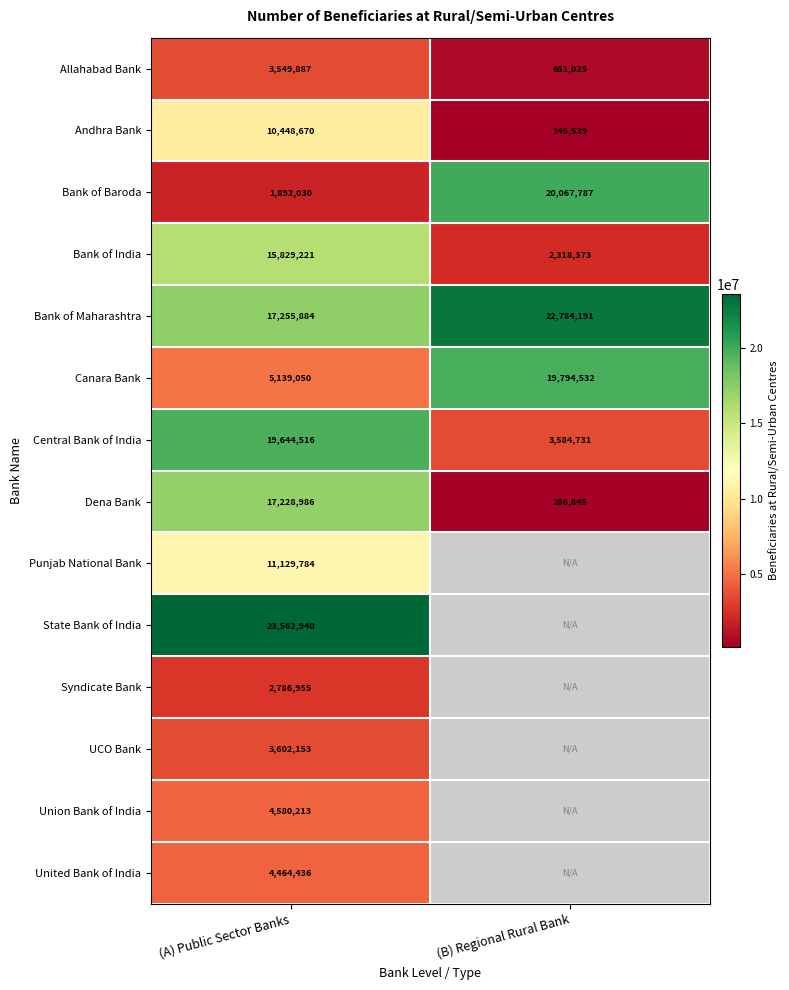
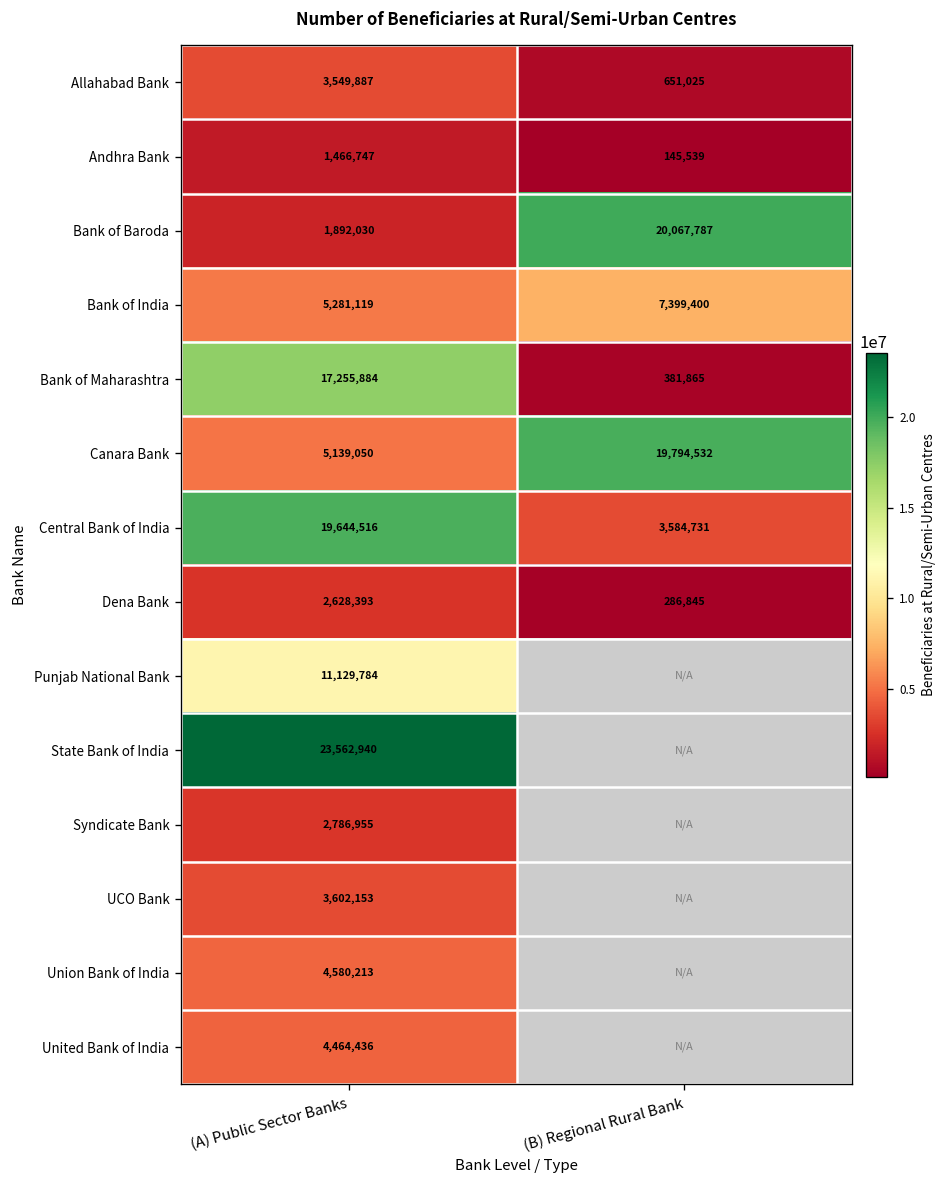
  {
    "Allahabad Bank": {
      "(A) Public Sector Banks": "3,549,887",
      "(B) Regional Rural Bank": "651,025"
    },
    "Andhra Bank": {
-     "(A) Public Sector Banks": "10,448,670",
+     "(A) Public Sector Banks": "1,466,747",
      "(B) Regional Rural Bank": "145,539"
    },
    "Bank of Baroda": {
      "(A) Public Sector Banks": "1,892,030",
      "(B) Regional Rural Bank": "20,067,787"
    },
    "Bank of India": {
-     "(A) Public Sector Banks": "15,829,221",
-     "(B) Regional Rural Bank": "2,318,373"
+     "(A) Public Sector Banks": "5,281,119",
+     "(B) Regional Rural Bank": "7,399,400"
    },
    "Bank of Maharashtra": {
      "(A) Public Sector Banks": "17,255,884",
-     "(B) Regional Rural Bank": "22,784,191"
+     "(B) Regional Rural Bank": "381,865"
    },
    "Canara Bank": {
      "(A) Public Sector Banks": "5,139,050",
      "(B) Regional Rural Bank": "19,794,532"
    },
    "Central Bank of India": {
      "(A) Public Sector Banks": "19,644,516",
      "(B) Regional Rural Bank": "3,584,731"
    },
    "Dena Bank": {
-     "(A) Public Sector Banks": "17,228,986",
+     "(A) Public Sector Banks": "2,628,393",
      "(B) Regional Rural Bank": "286,845"
    },
    "Punjab National Bank": {
      "(A) Public Sector Banks": "11,129,784"
    },
    "State Bank of India": {
      "(A) Public Sector Banks": "23,562,940"
    },
    "Syndicate Bank": {
      "(A) Public Sector Banks": "2,786,955"
    },
    "UCO Bank": {
      "(A) Public Sector Banks": "3,602,153"
    },
    "Union Bank of India": {
      "(A) Public Sector Banks": "4,580,213"
    },
    "United Bank of India": {
      "(A) Public Sector Banks": "4,464,436"
    }
  }
